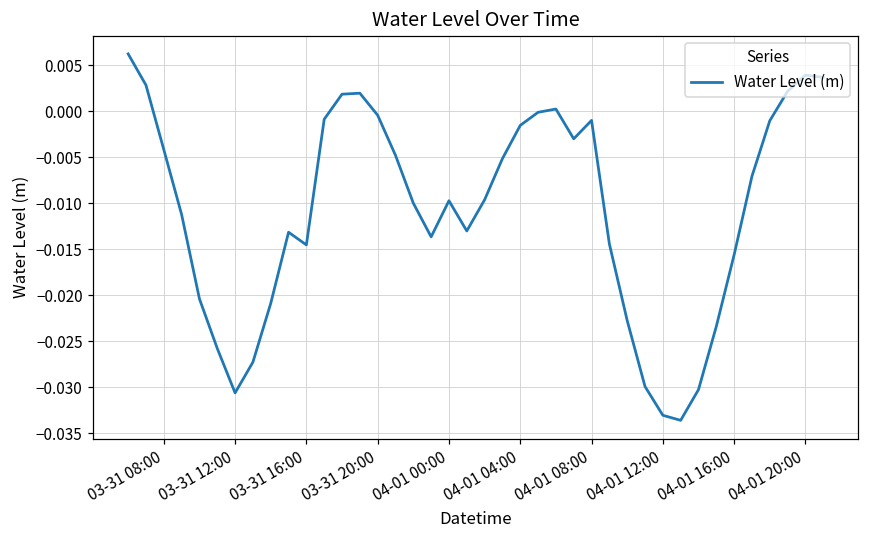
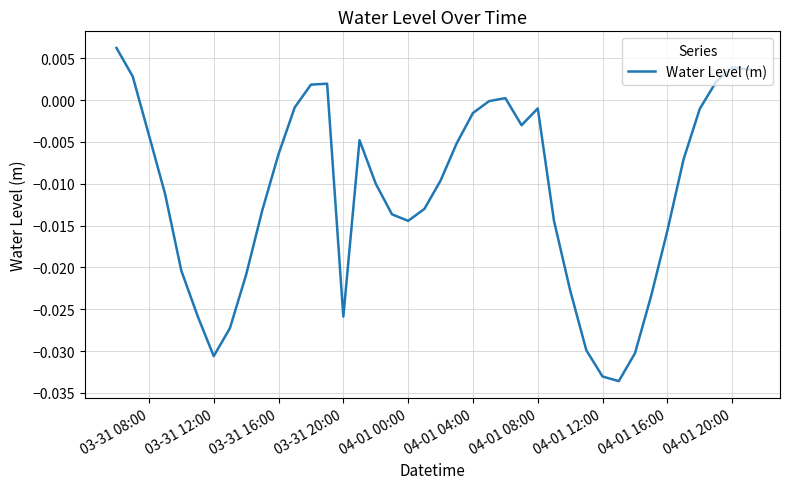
  {
    "03-31 08:00": -0.004,
    "03-31 12:00": -0.031,
-   "03-31 16:00": -0.015,
-   "03-31 20:00": 0.000,
-   "04-01 00:00": -0.010,
+   "03-31 16:00": -0.006,
+   "03-31 20:00": -0.026,
+   "04-01 00:00": -0.014,
    "04-01 04:00": -0.002,
    "04-01 08:00": -0.001,
    "04-01 12:00": -0.033,
    "04-01 16:00": -0.016
  }
